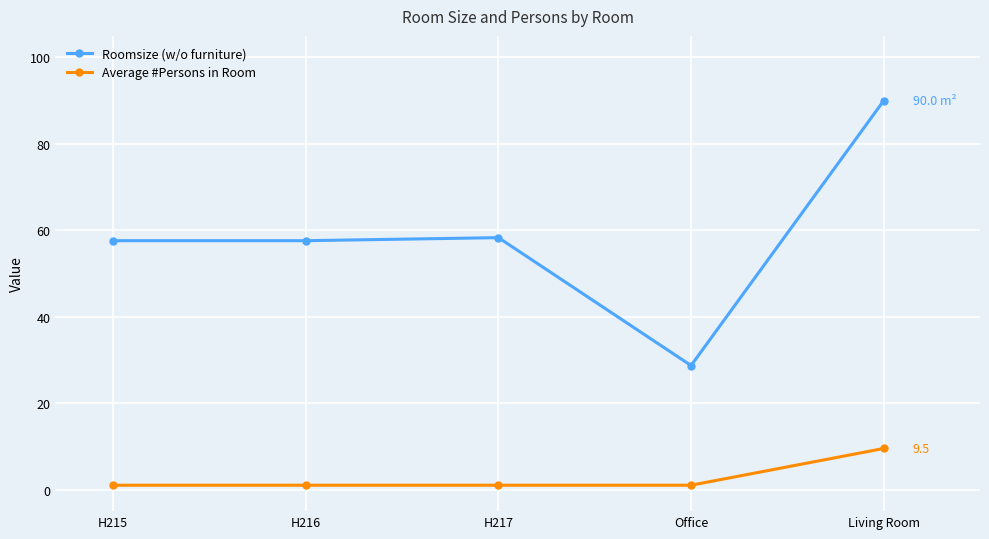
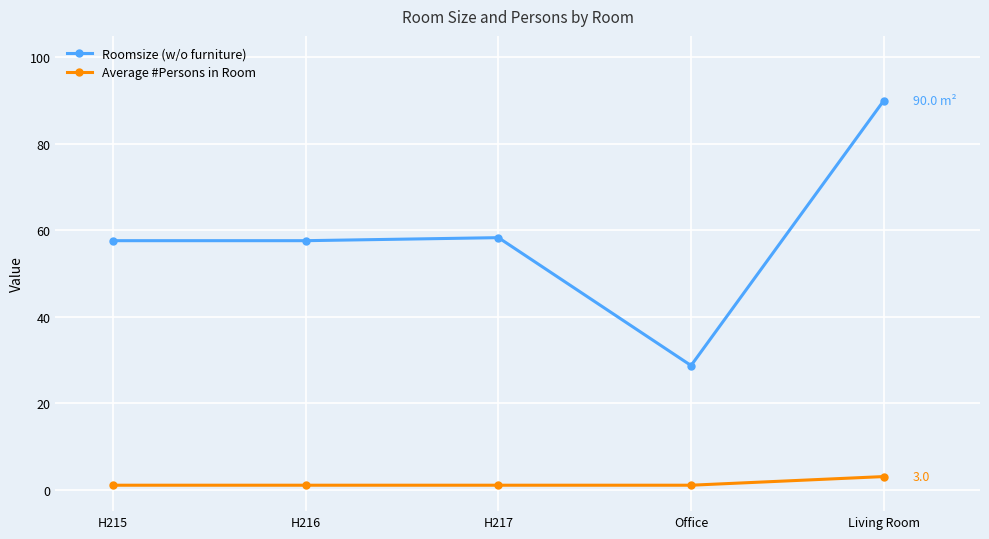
  {
    "Roomsize (w/o furniture)": {
      "H215": 58,
      "H216": 58,
      "H217": 58,
      "Office": 29,
      "Living Room": 90
    },
    "Average #Persons in Room": {
-     "Living Room": 9.5
+     "Living Room": 3.0
    }
  }
